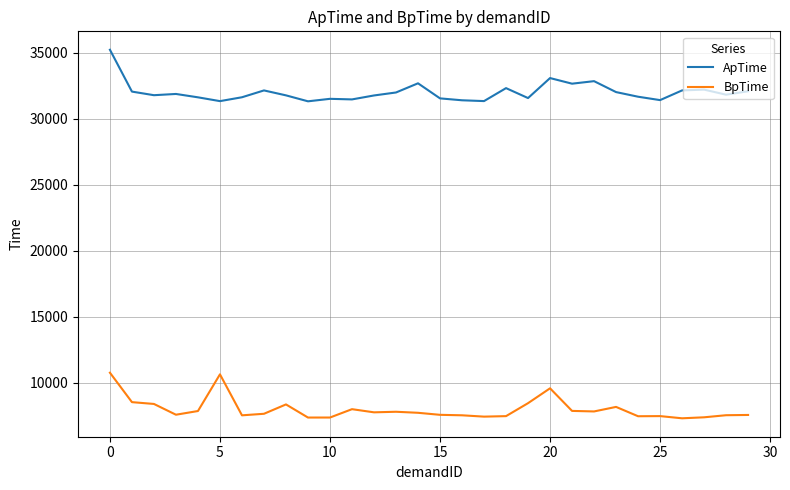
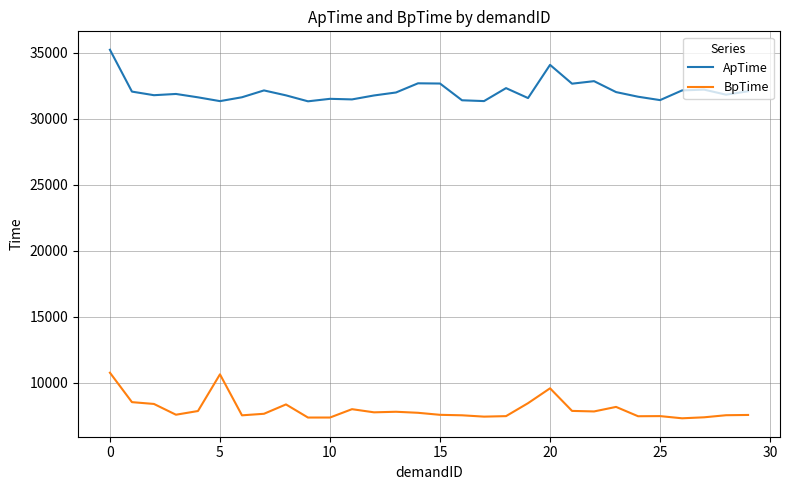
  {
    "ApTime": {
      "0": 35200,
      "5": 31300,
      "10": 31500,
-     "15": 31500,
-     "20": 33100,
+     "15": 32700,
+     "20": 34100,
      "25": 31400
    },
    "BpTime": {
      "0": 10800,
      "5": 10600,
      "10": 7400,
      "15": 7600,
      "20": 9600,
      "25": 7500
    }
  }
